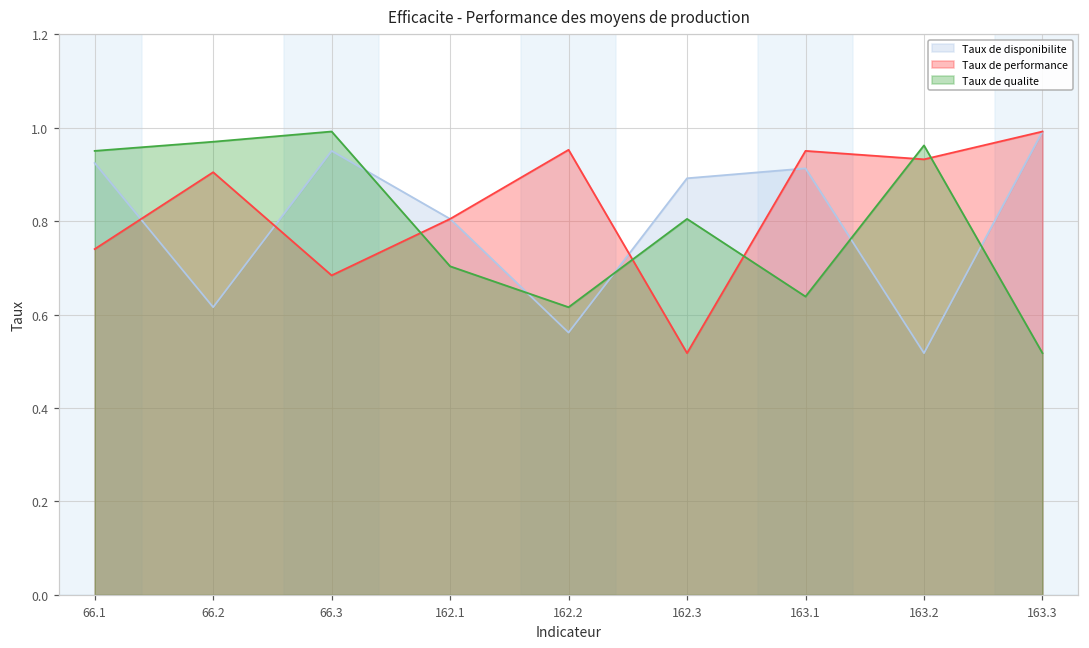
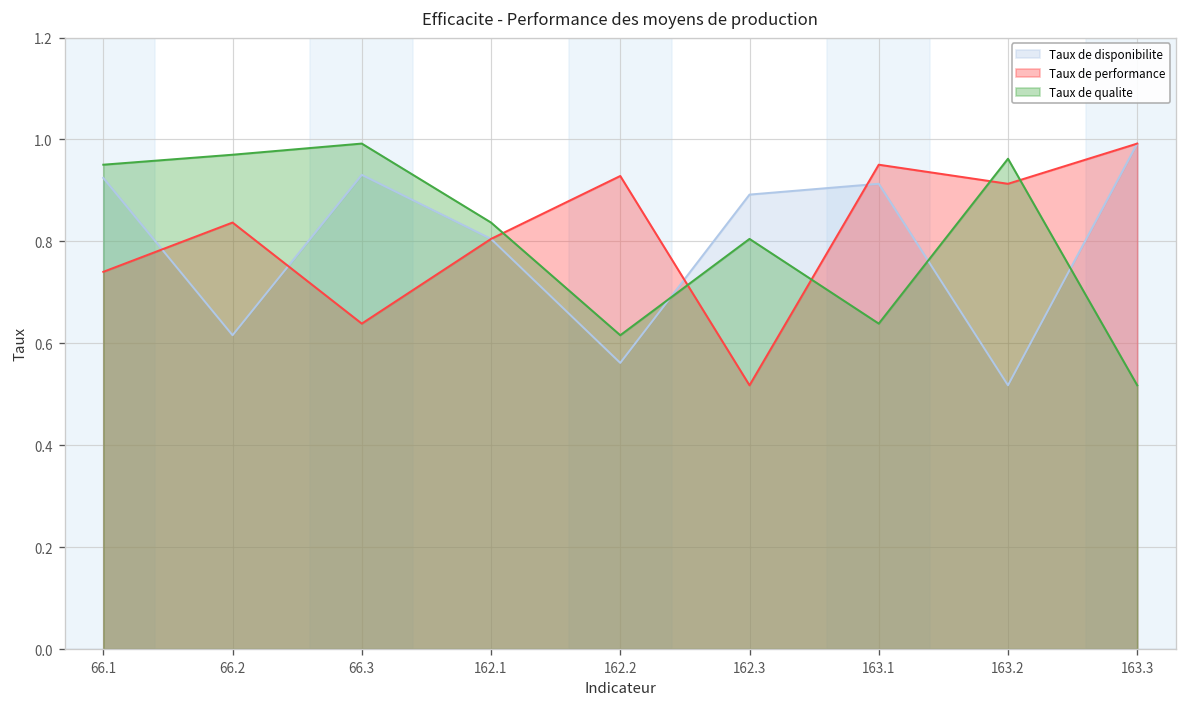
  {
    "Taux de disponibilite": {
      "66.1": 0.92,
      "66.2": 0.62,
-     "66.3": 0.95,
+     "66.3": 0.93,
      "162.2": 0.56,
      "162.3": 0.89,
      "163.1": 0.91,
      "163.2": 0.52
    },
    "Taux de performance": {
      "66.1": 0.74,
-     "66.2": 0.90,
-     "66.3": 0.68,
-     "162.2": 0.95,
+     "66.2": 0.84,
+     "66.3": 0.64,
+     "162.2": 0.93,
      "162.3": 0.52,
      "163.1": 0.95,
-     "163.2": 0.93
+     "163.2": 0.91
    },
    "Taux de qualite": {
      "66.1": 0.95,
      "66.2": 0.97,
      "66.3": 0.99,
-     "162.1": 0.70,
+     "162.1": 0.84,
      "162.2": 0.62,
      "162.3": 0.80,
      "163.1": 0.64,
      "163.2": 0.96,
      "163.3": 0.52
    }
  }
